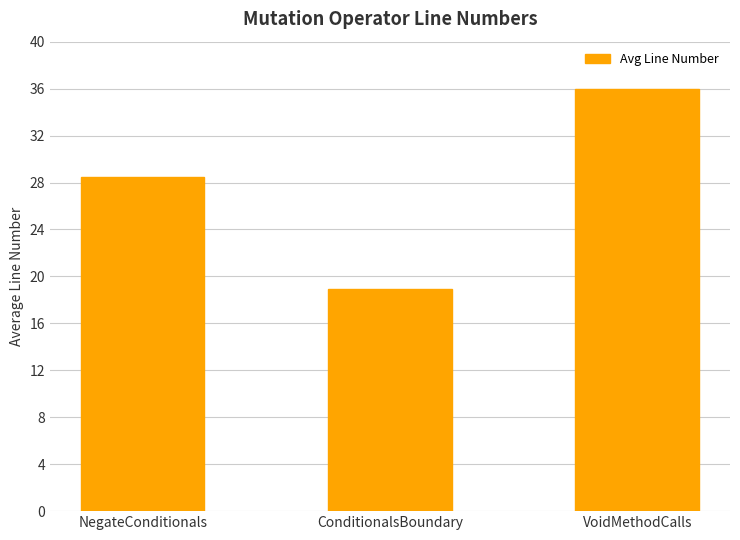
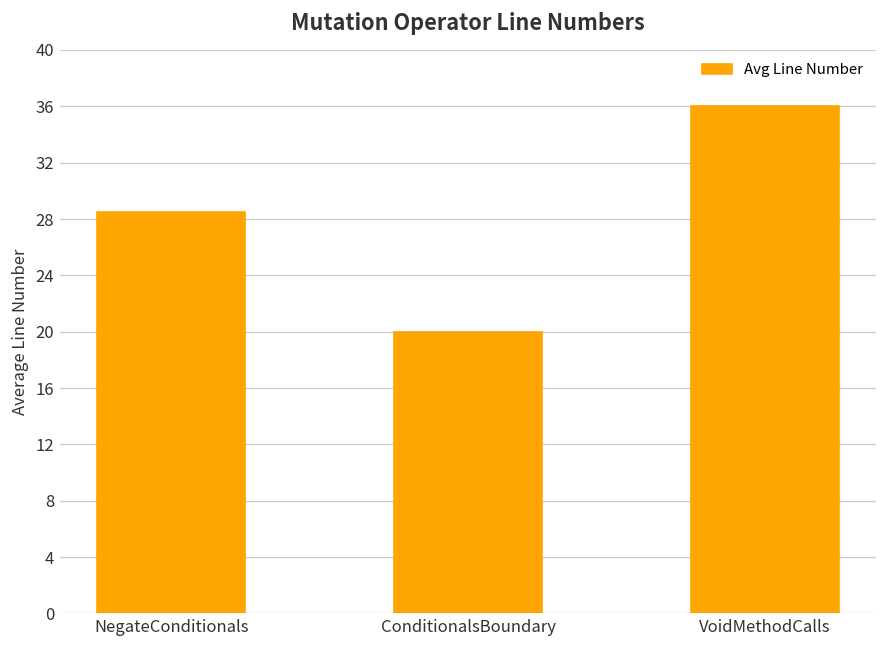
  {
    "NegateConditionals": 28.5,
-   "ConditionalsBoundary": 18.9,
+   "ConditionalsBoundary": 20.0,
    "VoidMethodCalls": 36.0
  }
